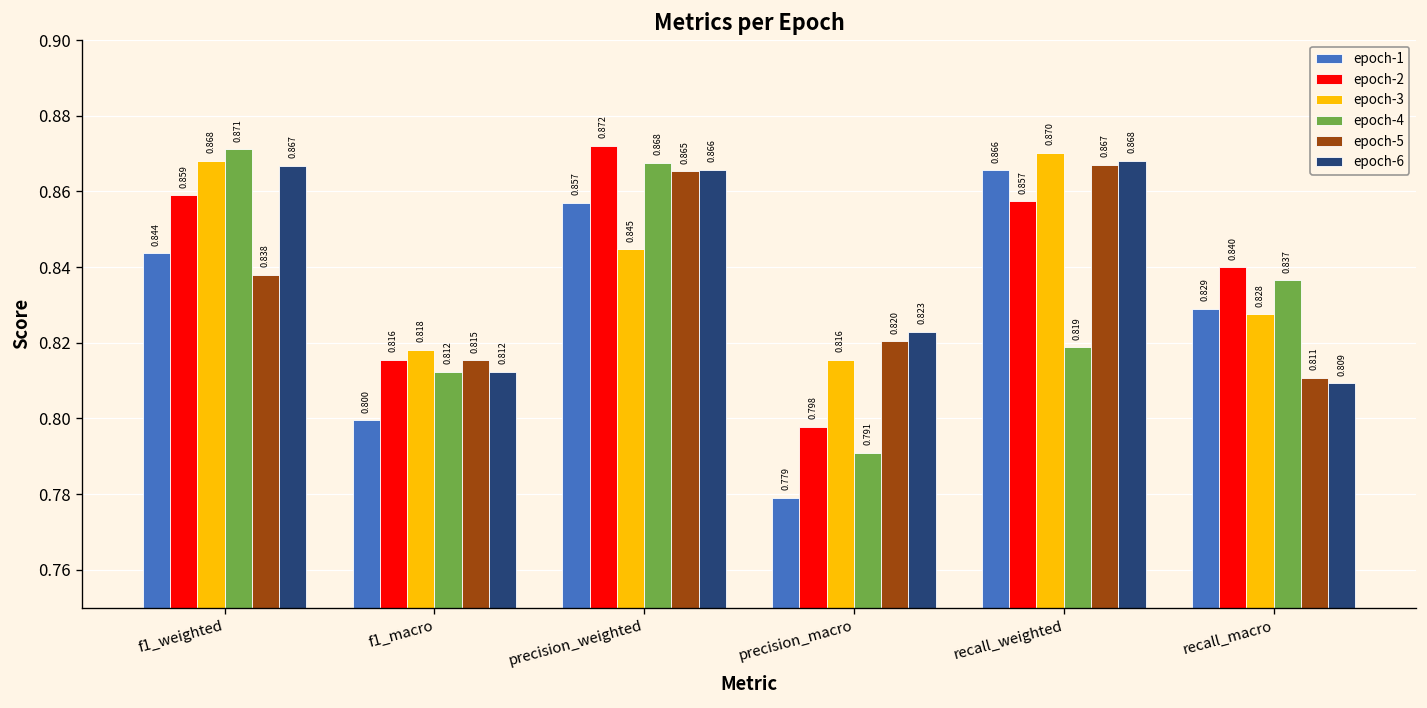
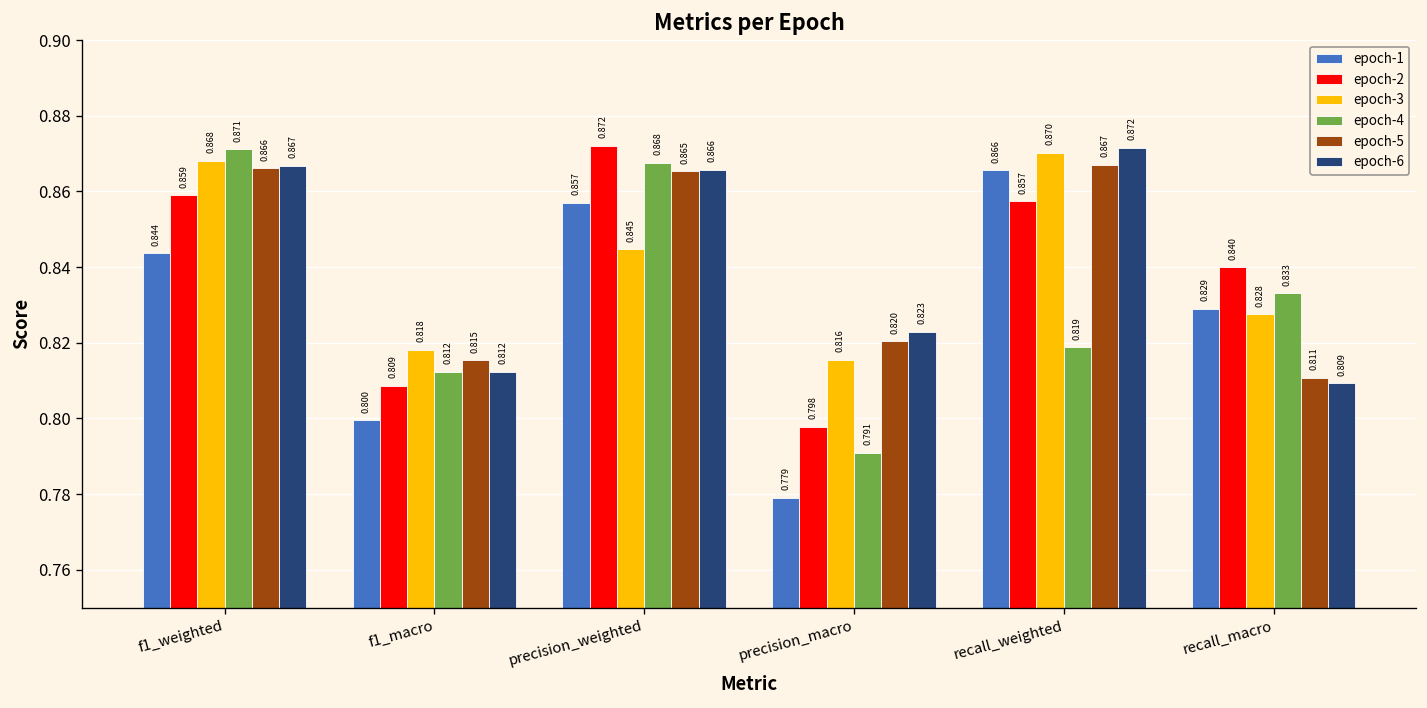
  {
    "epoch-1": {
      "f1_weighted": 0.844,
      "f1_macro": 0.800,
      "precision_weighted": 0.857,
      "precision_macro": 0.779,
      "recall_weighted": 0.866,
      "recall_macro": 0.829
    },
    "epoch-2": {
      "f1_weighted": 0.859,
-     "f1_macro": 0.816,
+     "f1_macro": 0.809,
      "precision_weighted": 0.872,
      "precision_macro": 0.798,
      "recall_weighted": 0.857,
      "recall_macro": 0.840
    },
    "epoch-3": {
      "f1_weighted": 0.868,
      "f1_macro": 0.818,
      "precision_weighted": 0.845,
      "precision_macro": 0.816,
      "recall_weighted": 0.870,
      "recall_macro": 0.828
    },
    "epoch-4": {
      "f1_weighted": 0.871,
      "f1_macro": 0.812,
      "precision_weighted": 0.868,
      "precision_macro": 0.791,
      "recall_weighted": 0.819,
-     "recall_macro": 0.837
+     "recall_macro": 0.833
    },
    "epoch-5": {
-     "f1_weighted": 0.838,
+     "f1_weighted": 0.866,
      "f1_macro": 0.815,
      "precision_weighted": 0.865,
      "precision_macro": 0.820,
      "recall_weighted": 0.867,
      "recall_macro": 0.811
    },
    "epoch-6": {
      "f1_weighted": 0.867,
      "f1_macro": 0.812,
      "precision_weighted": 0.866,
      "precision_macro": 0.823,
-     "recall_weighted": 0.868,
+     "recall_weighted": 0.872,
      "recall_macro": 0.809
    }
  }
